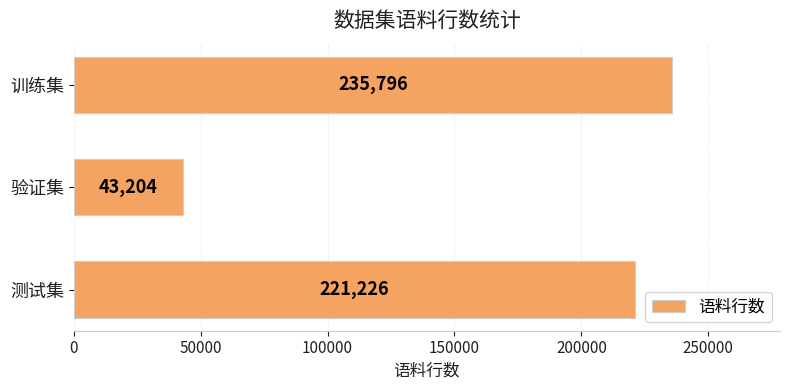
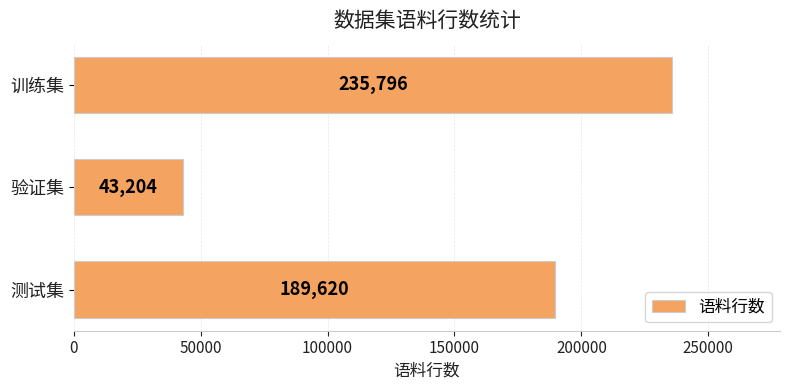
  {
    "训练集": "235,796",
    "验证集": "43,204",
-   "测试集": "221,226"
+   "测试集": "189,620"
  }
